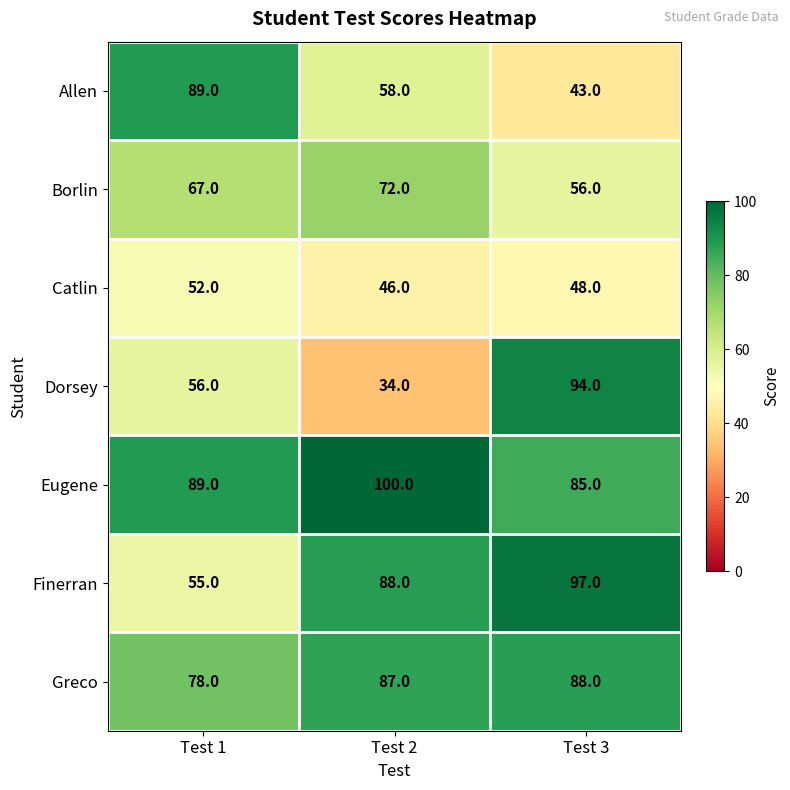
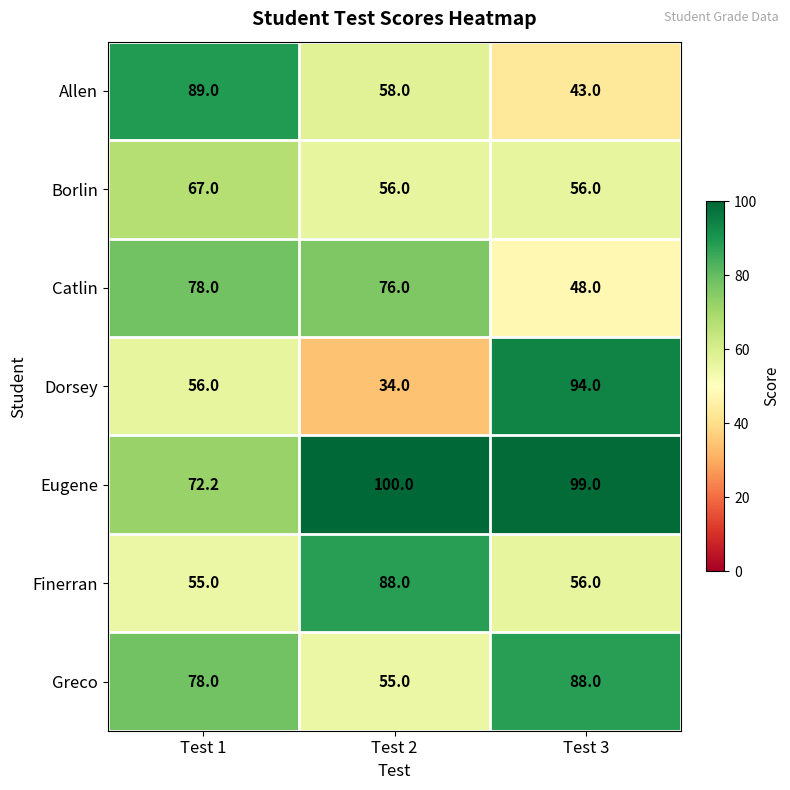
  {
    "Allen": {
      "Test 1": 89.0,
      "Test 2": 58.0,
      "Test 3": 43.0
    },
    "Borlin": {
      "Test 1": 67.0,
-     "Test 2": 72.0,
+     "Test 2": 56.0,
      "Test 3": 56.0
    },
    "Catlin": {
-     "Test 1": 52.0,
-     "Test 2": 46.0,
+     "Test 1": 78.0,
+     "Test 2": 76.0,
      "Test 3": 48.0
    },
    "Dorsey": {
      "Test 1": 56.0,
      "Test 2": 34.0,
      "Test 3": 94.0
    },
    "Eugene": {
-     "Test 1": 89.0,
+     "Test 1": 72.2,
      "Test 2": 100.0,
-     "Test 3": 85.0
+     "Test 3": 99.0
    },
    "Finerran": {
      "Test 1": 55.0,
      "Test 2": 88.0,
-     "Test 3": 97.0
+     "Test 3": 56.0
    },
    "Greco": {
      "Test 1": 78.0,
-     "Test 2": 87.0,
+     "Test 2": 55.0,
      "Test 3": 88.0
    }
  }
